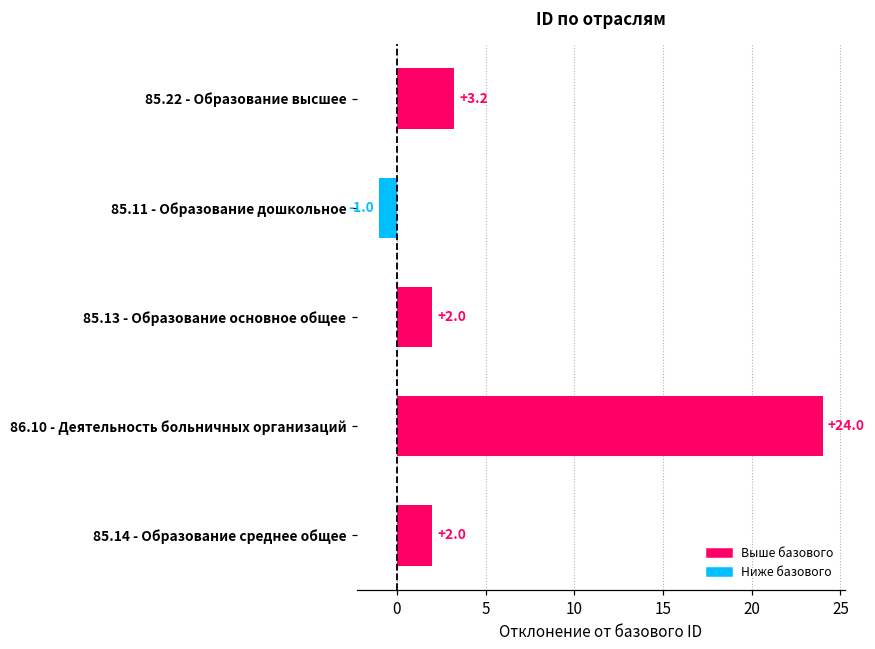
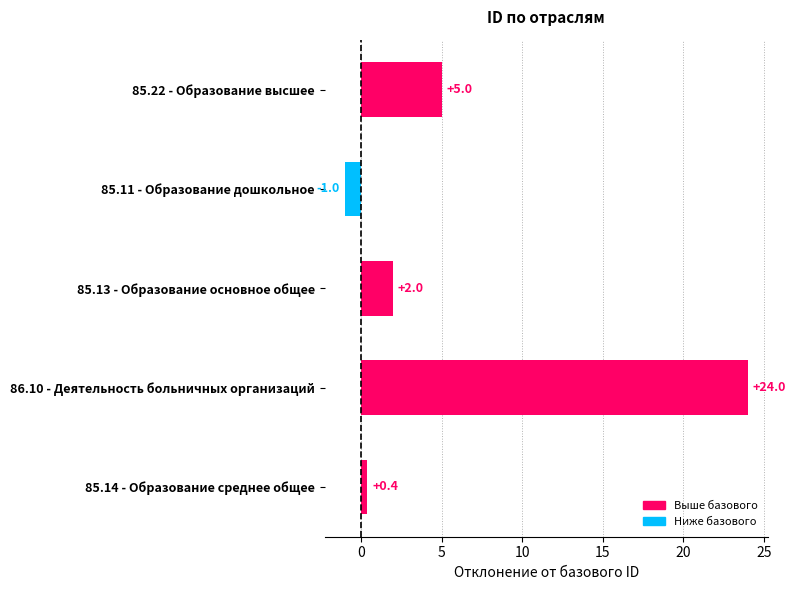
  {
-   "85.22 - Образование высшее": "+3.2",
+   "85.22 - Образование высшее": "+5.0",
    "85.11 - Образование дошкольное": "-1.0",
    "85.13 - Образование основное общее": "+2.0",
    "86.10 - Деятельность больничных организаций": "+24.0",
-   "85.14 - Образование среднее общее": "+2.0"
+   "85.14 - Образование среднее общее": "+0.4"
  }
